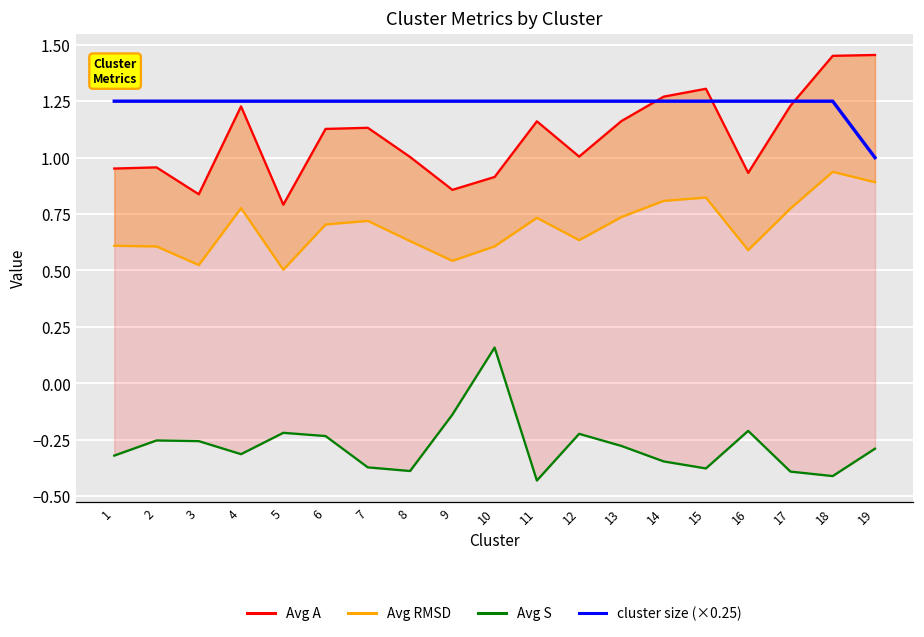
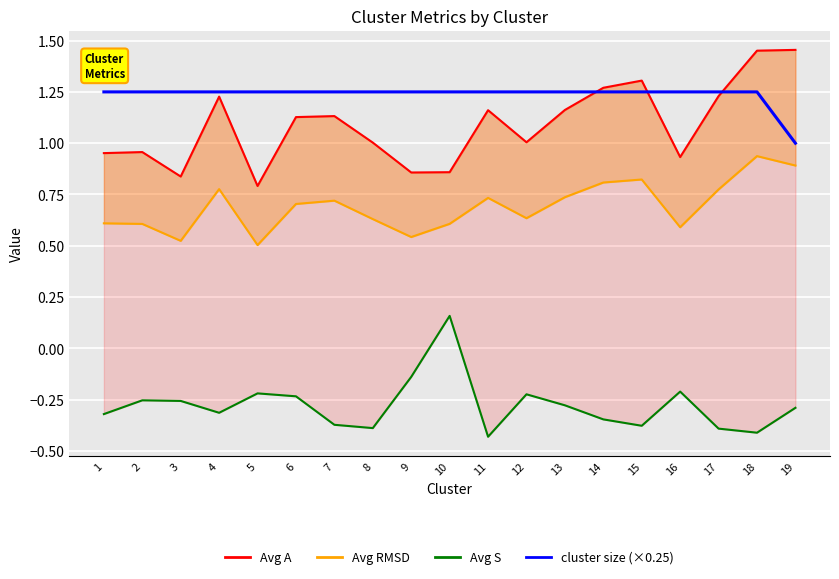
  {
    "Avg A": {
      "1": 0.95,
      "2": 0.96,
      "3": 0.84,
      "4": 1.23,
      "5": 0.79,
      "6": 1.13,
      "7": 1.13,
      "8": 1.00,
      "9": 0.86,
-     "10": 0.91,
+     "10": 0.86,
      "11": 1.16,
      "12": 1.00,
      "13": 1.16,
      "14": 1.27,
      "15": 1.31,
      "16": 0.93,
      "17": 1.23,
      "18": 1.45,
      "19": 1.45
    },
    "Avg RMSD": {
      "1": 0.61,
      "2": 0.61,
      "3": 0.52,
      "4": 0.78,
      "5": 0.50,
      "6": 0.70,
      "7": 0.72,
      "8": 0.63,
      "9": 0.54,
      "10": 0.61,
      "11": 0.73,
      "12": 0.63,
      "13": 0.74,
      "14": 0.81,
      "15": 0.82,
      "16": 0.59,
      "17": 0.77,
      "18": 0.94,
      "19": 0.89
    },
    "Avg S": {
      "1": -0.32,
      "2": -0.25,
      "3": -0.26,
      "4": -0.31,
      "5": -0.22,
      "6": -0.23,
      "7": -0.37,
      "8": -0.39,
      "9": -0.14,
      "10": 0.16,
      "11": -0.43,
      "12": -0.22,
      "13": -0.28,
      "14": -0.35,
      "15": -0.38,
      "16": -0.21,
      "17": -0.39,
      "18": -0.41,
      "19": -0.29
    },
    "cluster size (×0.25)": {
      "1": 1.25,
      "2": 1.25,
      "3": 1.25,
      "4": 1.25,
      "5": 1.25,
      "6": 1.25,
      "7": 1.25,
      "8": 1.25,
      "9": 1.25,
      "10": 1.25,
      "11": 1.25,
      "12": 1.25,
      "13": 1.25,
      "14": 1.25,
      "15": 1.25,
      "16": 1.25,
      "17": 1.25,
      "18": 1.25,
      "19": 1.00
    }
  }
